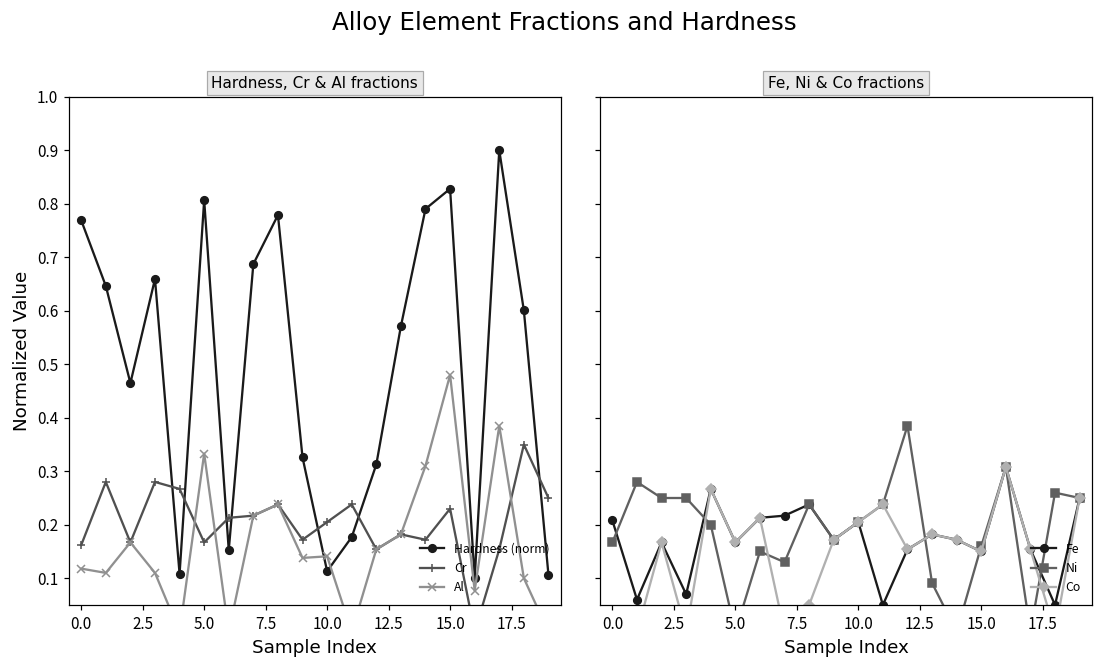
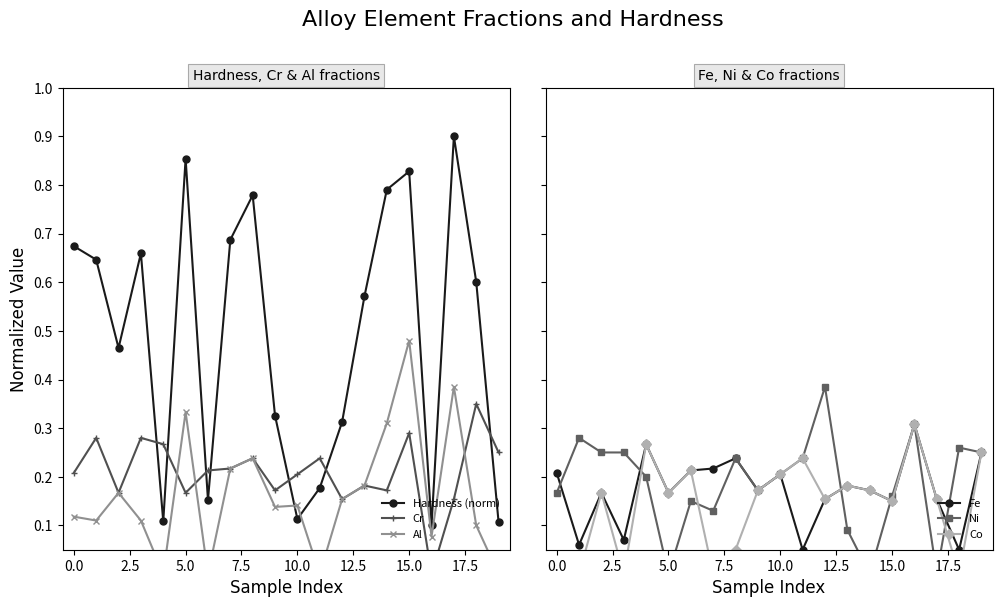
  {
    "Hardness, Cr & Al fractions": {
      "Hardness (norm)": {
-       "0.0": 0.77,
-       "5.0": 0.81,
+       "0.0": 0.67,
+       "5.0": 0.85,
        "10.0": 0.11,
        "15.0": 0.83
      },
      "Cr": {
-       "0.0": 0.16,
+       "0.0": 0.21,
        "5.0": 0.17,
        "10.0": 0.21,
-       "15.0": 0.23
+       "15.0": 0.29
      },
      "Al": {
        "0.0": 0.12,
        "5.0": 0.33,
        "10.0": 0.14,
        "15.0": 0.48
      }
    }
  }
